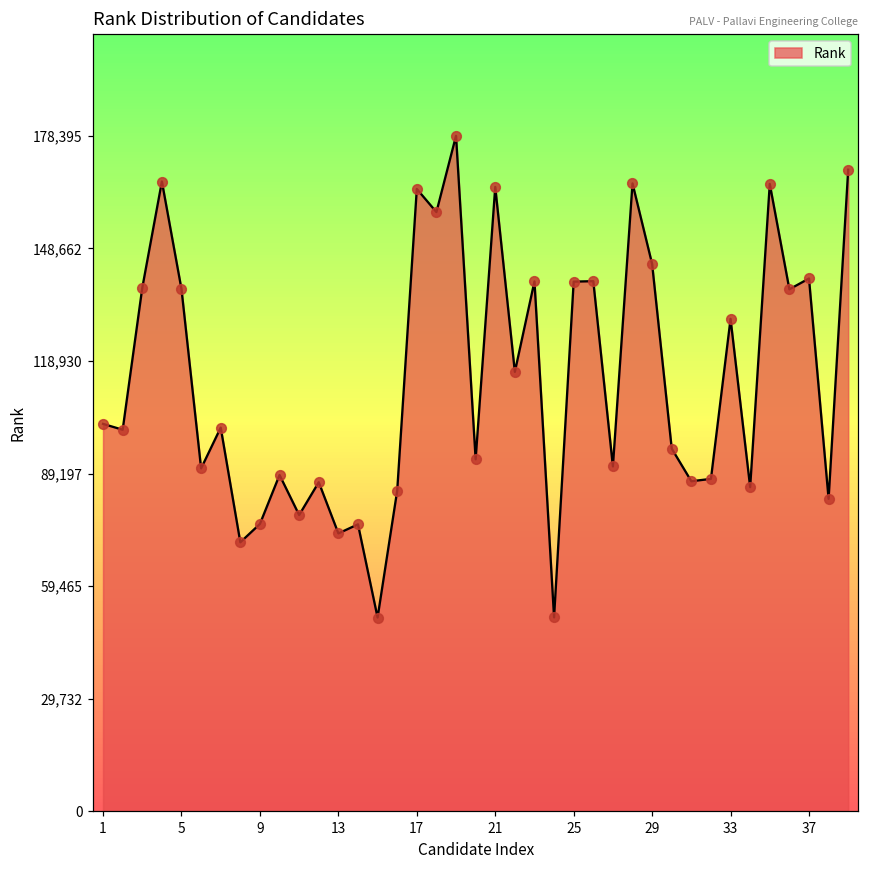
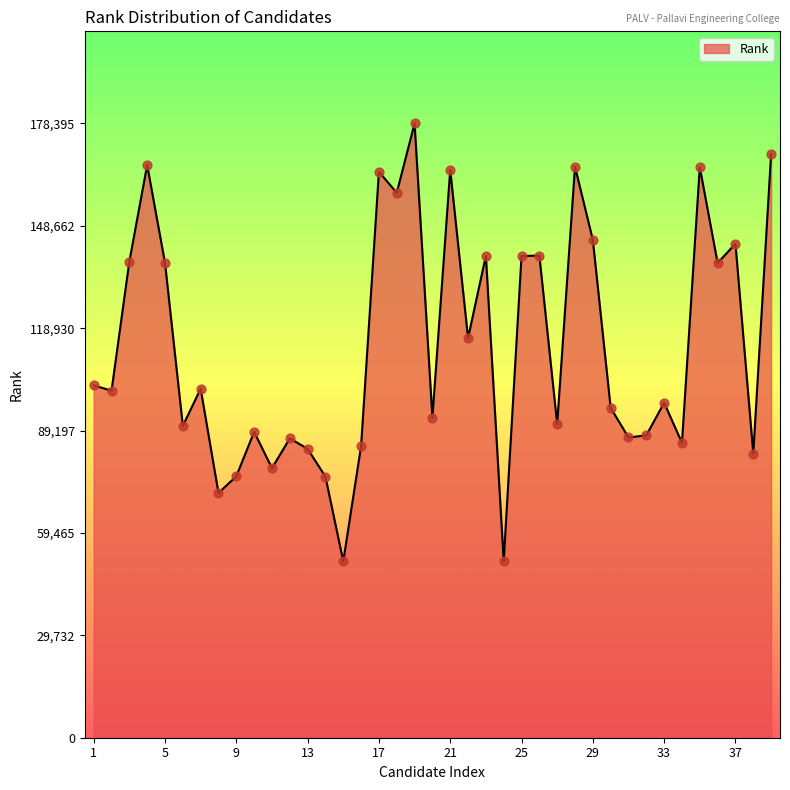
  {
    "1": "102,000",
    "5": "138,000",
    "9": "76,000",
-   "13": "73,000",
+   "13": "84,000",
    "17": "164,000",
    "21": "165,000",
    "25": "140,000",
    "29": "145,000",
-   "33": "130,000",
-   "37": "141,000"
+   "33": "97,000",
+   "37": "143,000"
  }
